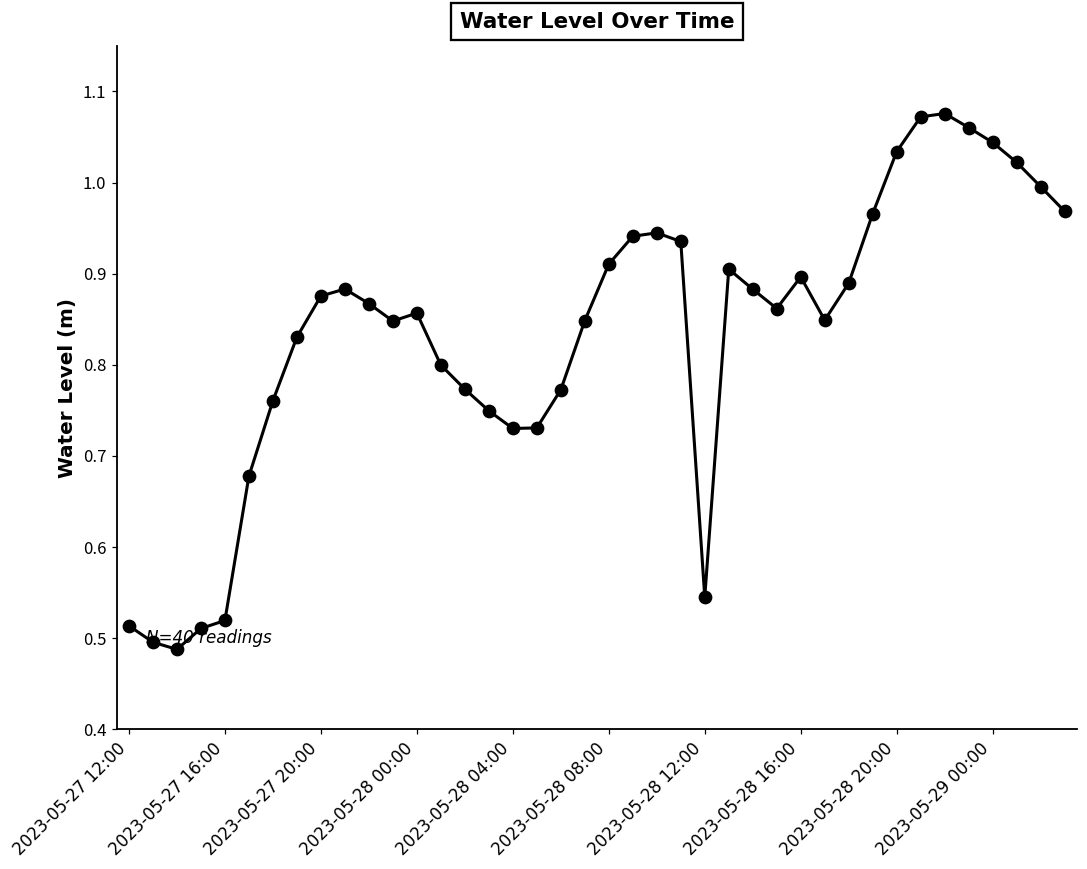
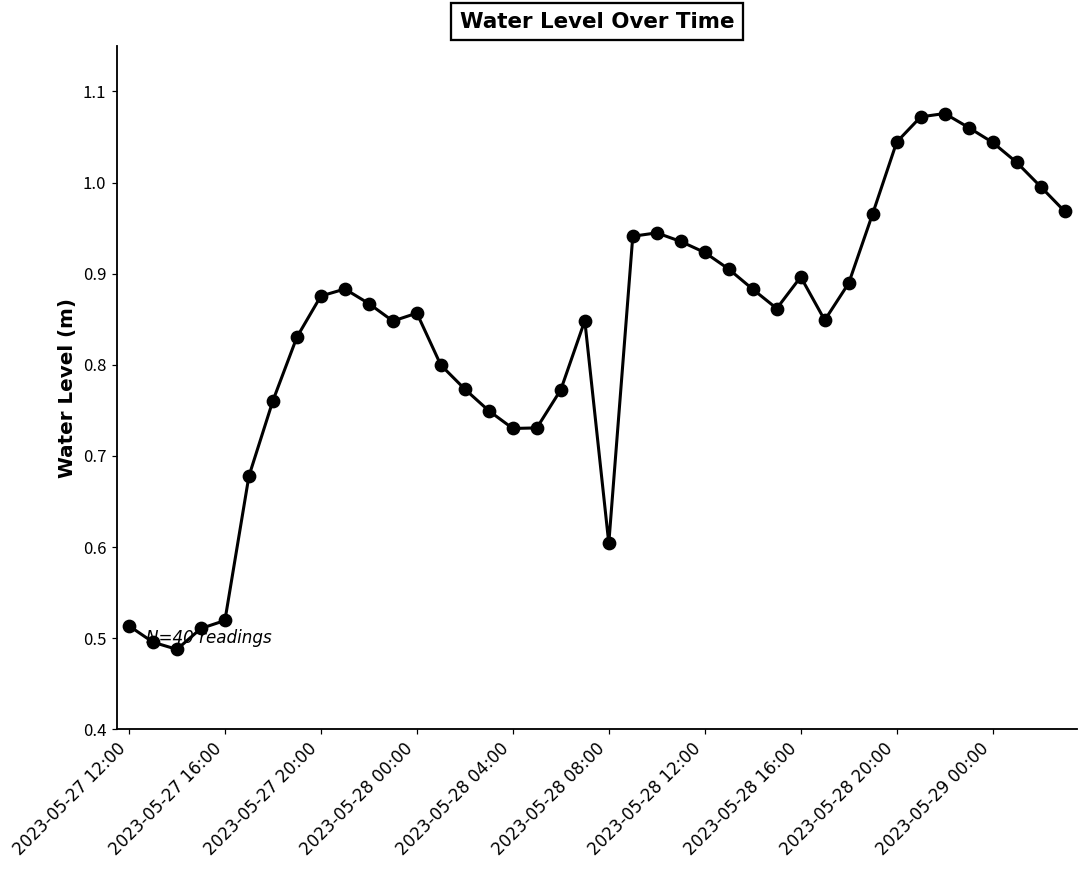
  {
    "2023-05-27 12:00": 0.51,
    "2023-05-27 16:00": 0.52,
    "2023-05-27 20:00": 0.88,
    "2023-05-28 00:00": 0.86,
    "2023-05-28 04:00": 0.73,
-   "2023-05-28 08:00": 0.91,
-   "2023-05-28 12:00": 0.54,
+   "2023-05-28 08:00": 0.60,
+   "2023-05-28 12:00": 0.92,
    "2023-05-28 16:00": 0.90,
-   "2023-05-28 20:00": 1.03,
+   "2023-05-28 20:00": 1.04,
    "2023-05-29 00:00": 1.04
  }
